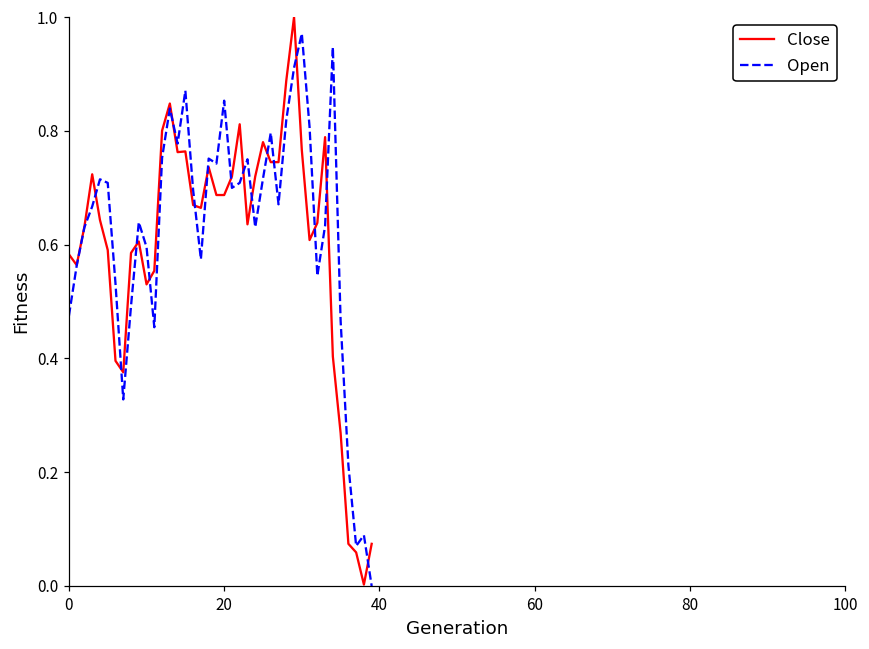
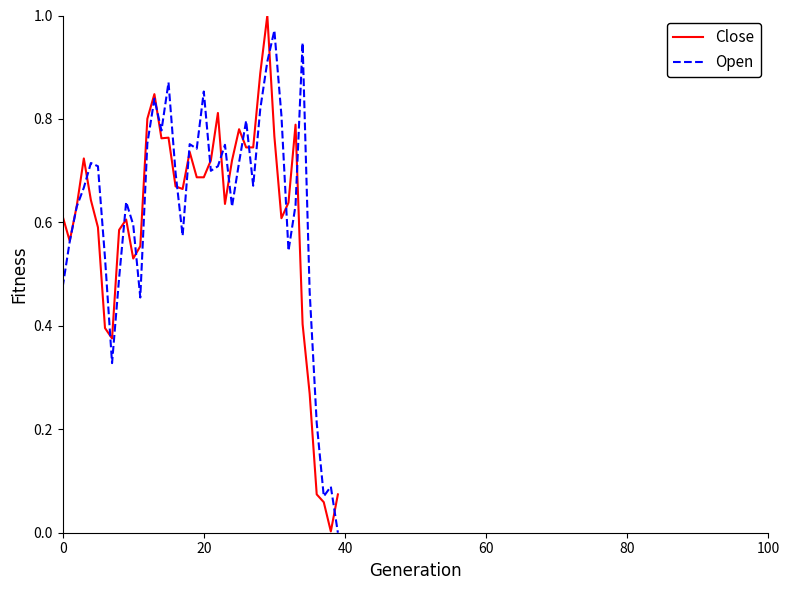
  {
    "Close": {
-     "0": 0.58,
+     "0": 0.61,
      "20": 0.69
    },
    "Open": {
      "0": 0.47,
      "20": 0.85
    }
  }
